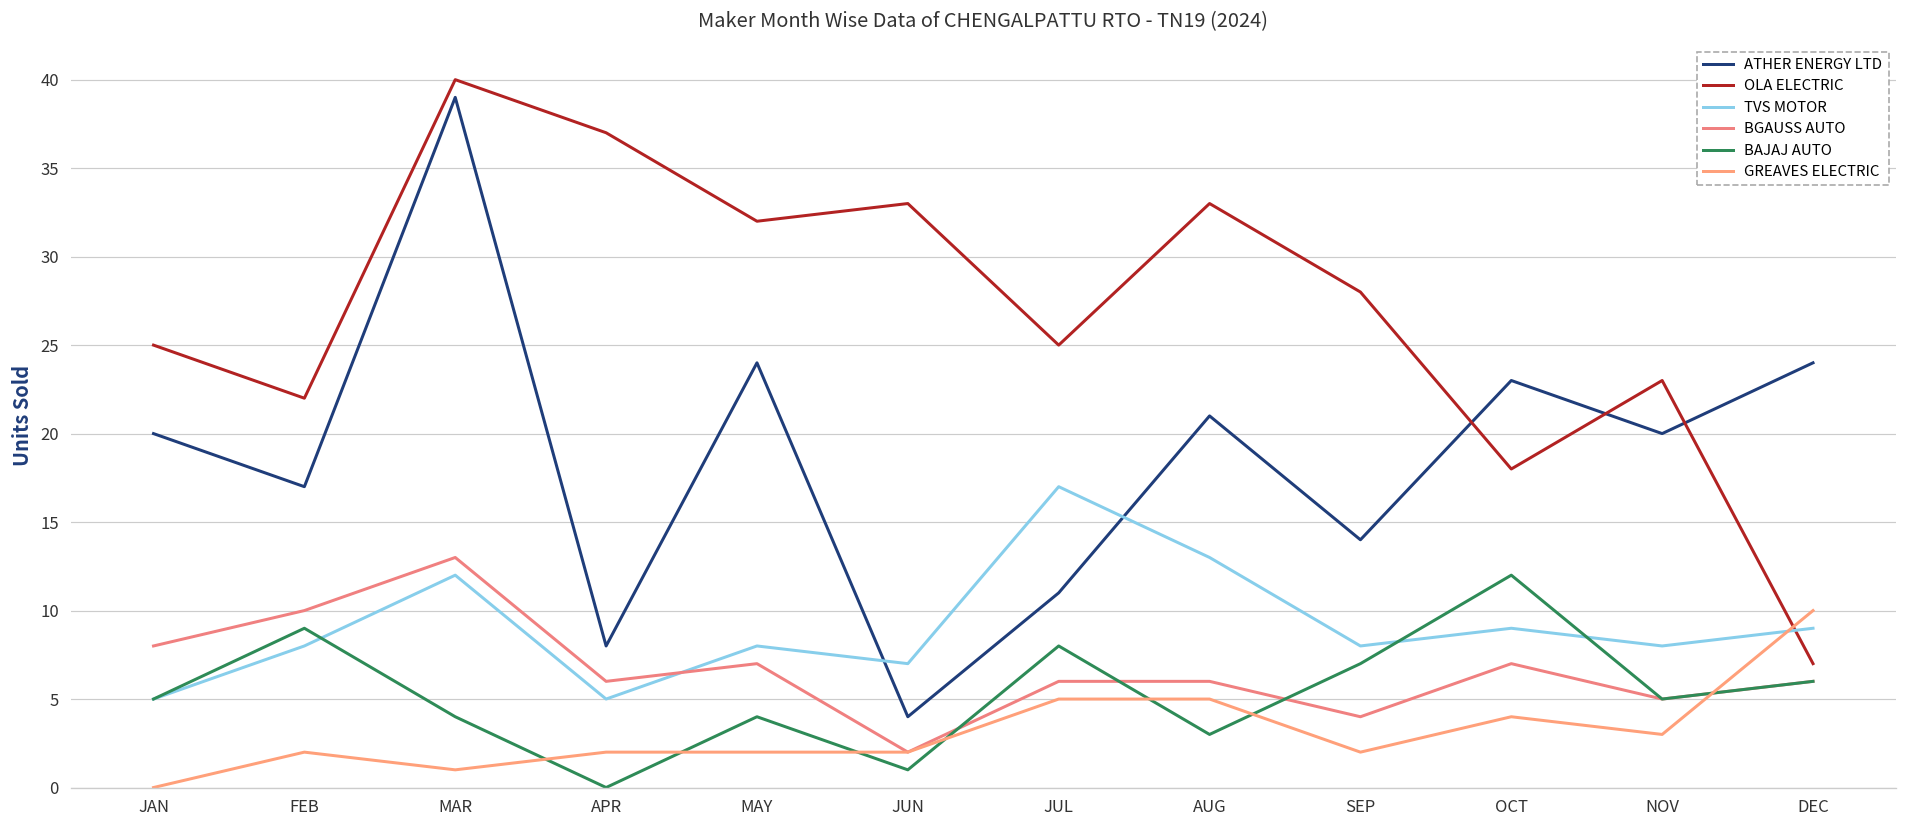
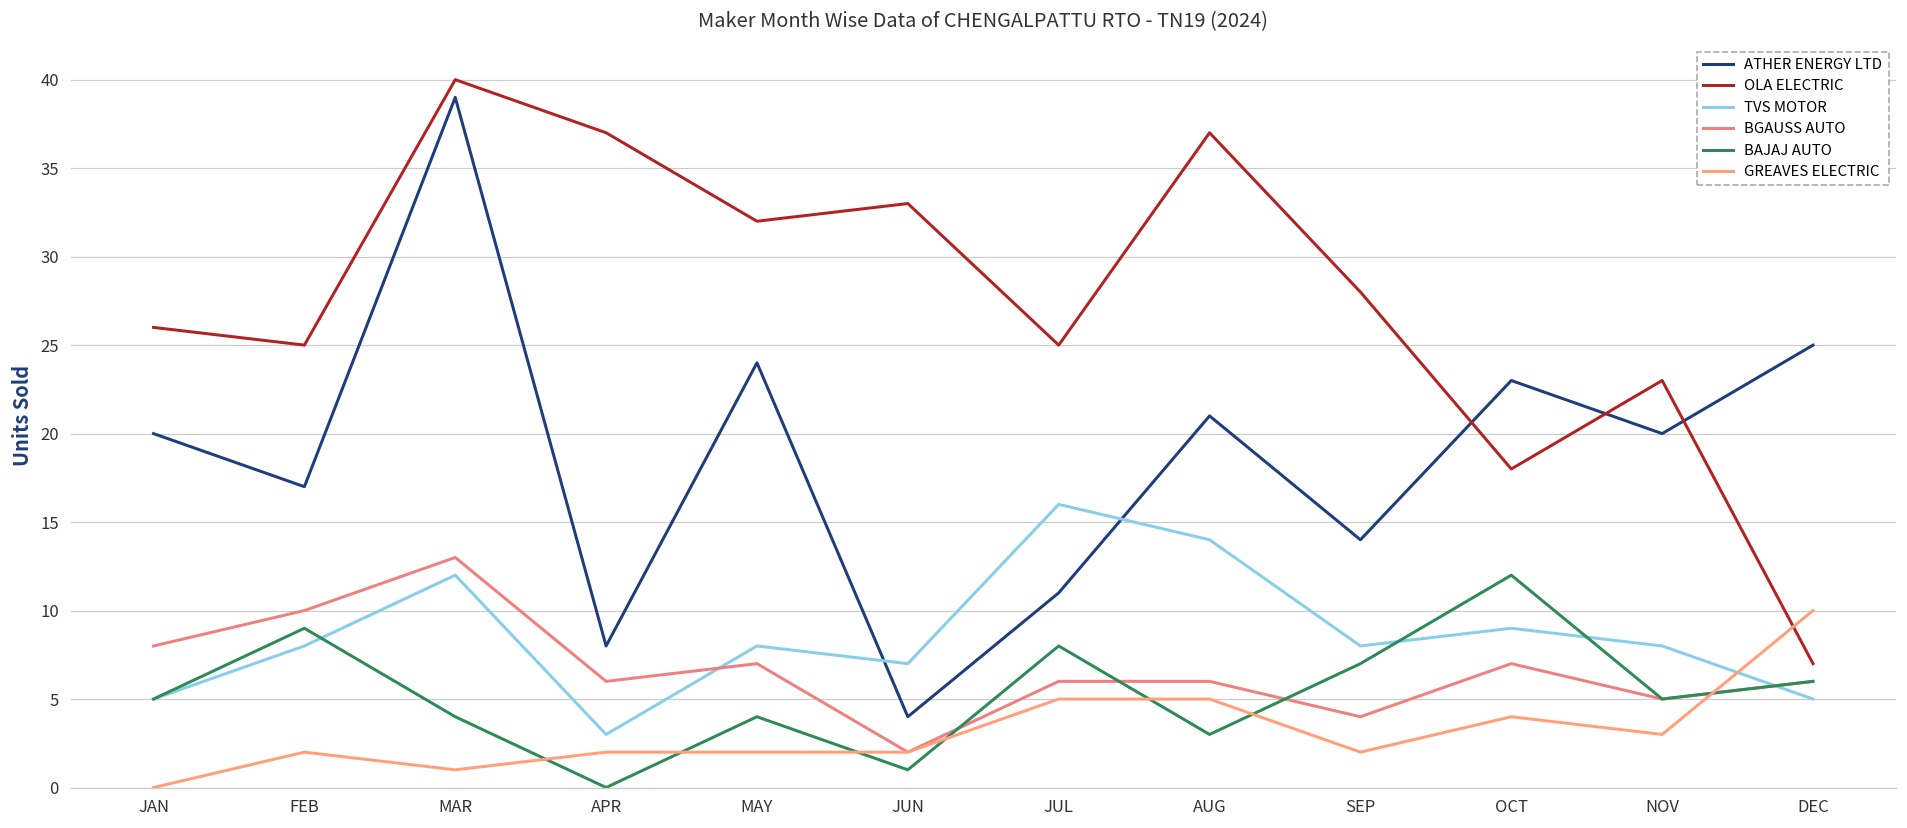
  {
    "ATHER ENERGY LTD": {
      "JAN": 20,
      "FEB": 17,
      "MAR": 39,
      "APR": 8,
      "MAY": 24,
      "JUN": 4,
      "JUL": 11,
      "AUG": 21,
      "SEP": 14,
      "OCT": 23,
      "NOV": 20,
-     "DEC": 24
+     "DEC": 25
    },
    "OLA ELECTRIC": {
-     "JAN": 25,
-     "FEB": 22,
+     "JAN": 26,
+     "FEB": 25,
      "MAR": 40,
      "APR": 37,
      "MAY": 32,
      "JUN": 33,
      "JUL": 25,
-     "AUG": 33,
+     "AUG": 37,
      "SEP": 28,
      "OCT": 18,
      "NOV": 23,
      "DEC": 7
    },
    "TVS MOTOR": {
      "FEB": 8,
      "MAR": 12,
-     "APR": 5,
+     "APR": 3,
      "MAY": 8,
      "JUN": 7,
-     "JUL": 17,
-     "AUG": 13,
+     "JUL": 16,
+     "AUG": 14,
      "SEP": 8,
      "OCT": 9,
      "NOV": 8,
-     "DEC": 9
+     "DEC": 5
    },
    "BAJAJ AUTO": {
      "FEB": 9,
      "MAR": 4,
      "APR": 0,
      "MAY": 4,
      "JUN": 1,
      "JUL": 8,
      "AUG": 3,
      "SEP": 7,
      "OCT": 12
    }
  }
